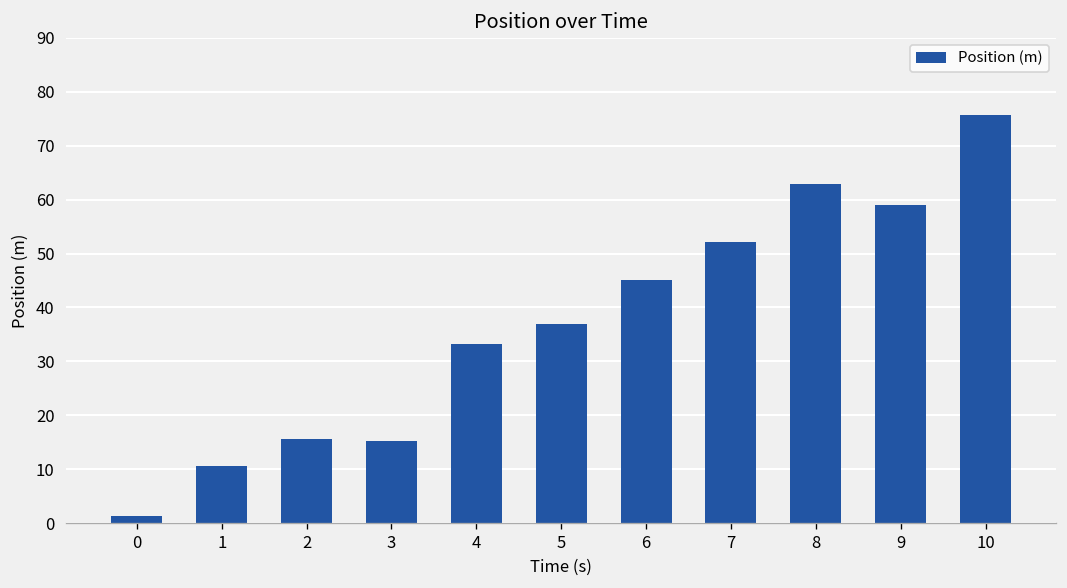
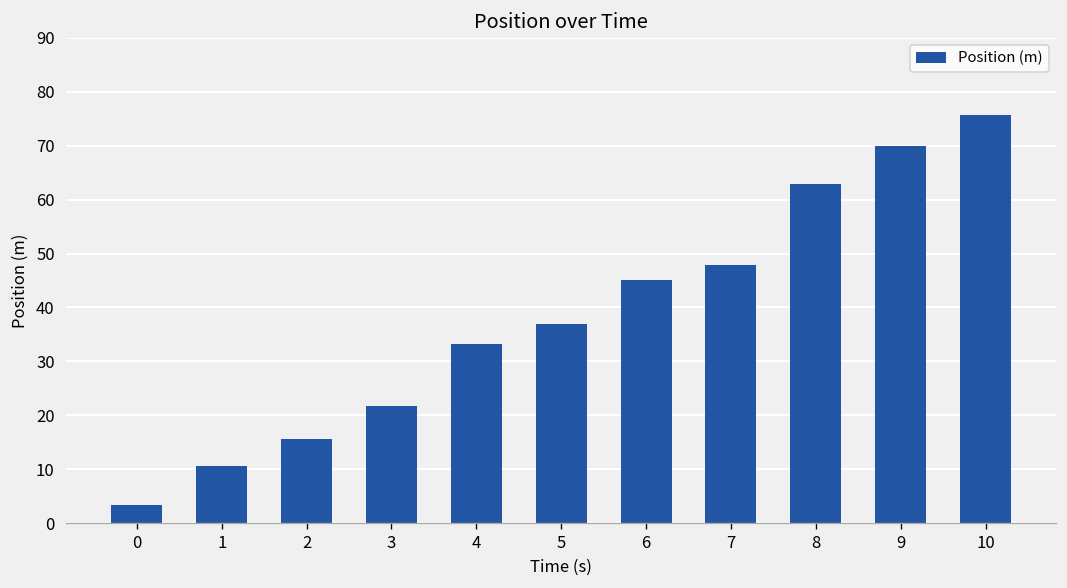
  {
-   "0": 1,
+   "0": 3,
    "1": 11,
    "2": 16,
-   "3": 15,
+   "3": 22,
    "4": 33,
    "5": 37,
    "6": 45,
-   "7": 52,
+   "7": 48,
    "8": 63,
-   "9": 59,
+   "9": 70,
    "10": 76
  }
